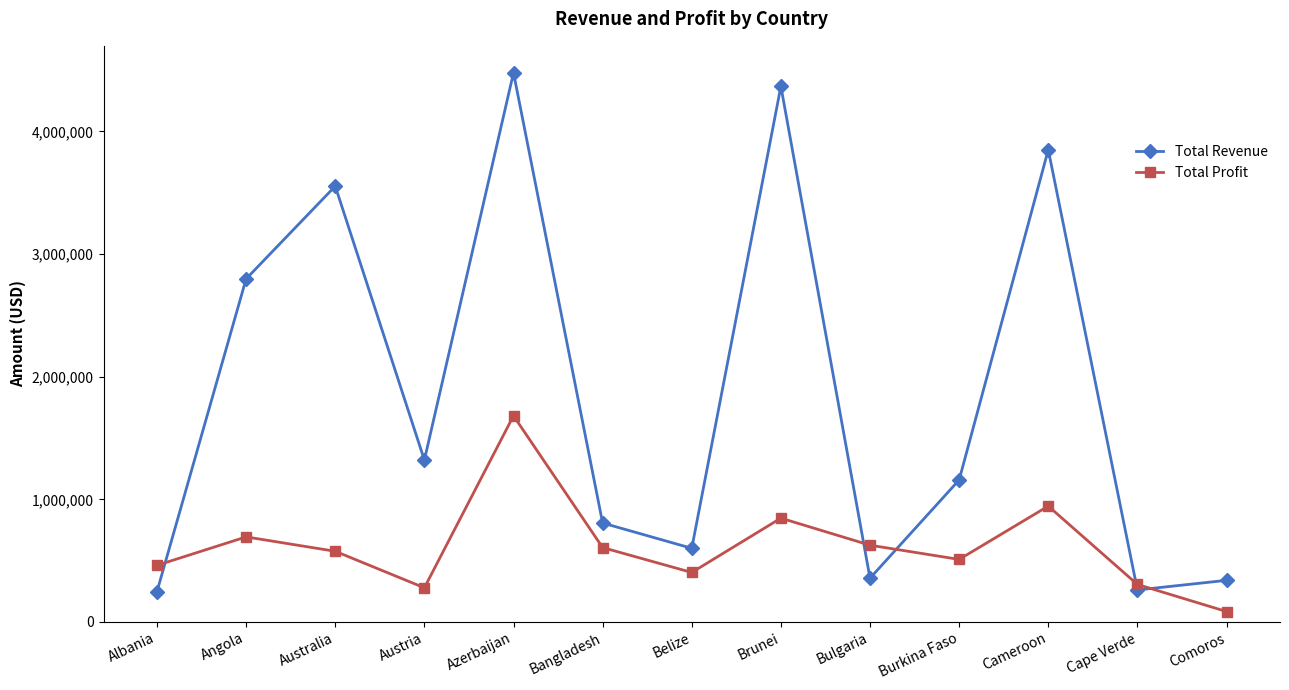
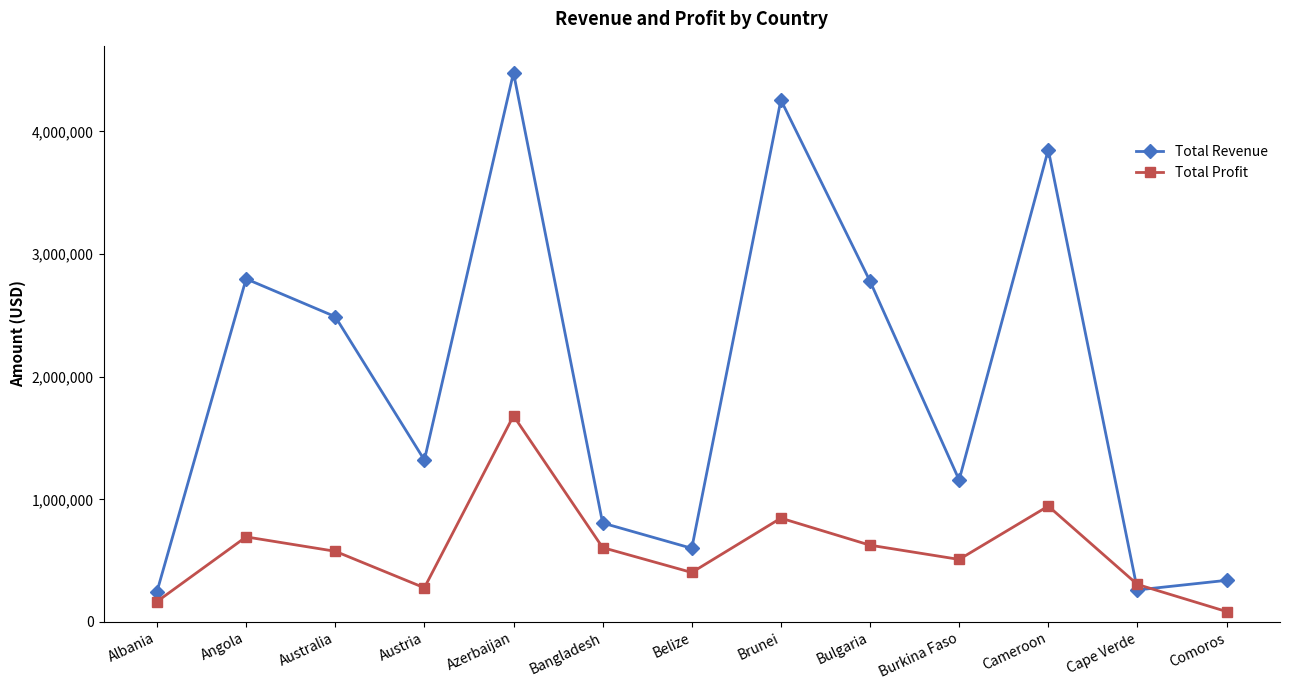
  {
    "Total Revenue": {
      "Albania": "250,000",
      "Angola": "2,800,000",
-     "Australia": "3,550,000",
+     "Australia": "2,490,000",
      "Austria": "1,320,000",
      "Azerbaijan": "4,480,000",
      "Bangladesh": "810,000",
      "Belize": "600,000",
-     "Brunei": "4,370,000",
-     "Bulgaria": "360,000",
+     "Brunei": "4,260,000",
+     "Bulgaria": "2,780,000",
      "Burkina Faso": "1,160,000",
      "Cameroon": "3,850,000",
      "Cape Verde": "260,000",
      "Comoros": "340,000"
    },
    "Total Profit": {
-     "Albania": "460,000",
+     "Albania": "170,000",
      "Angola": "690,000",
      "Australia": "580,000",
      "Austria": "280,000",
      "Azerbaijan": "1,680,000",
      "Bangladesh": "610,000",
      "Belize": "400,000",
      "Brunei": "850,000",
      "Bulgaria": "630,000",
      "Burkina Faso": "510,000",
      "Cameroon": "950,000",
      "Cape Verde": "310,000",
      "Comoros": "90,000"
    }
  }
